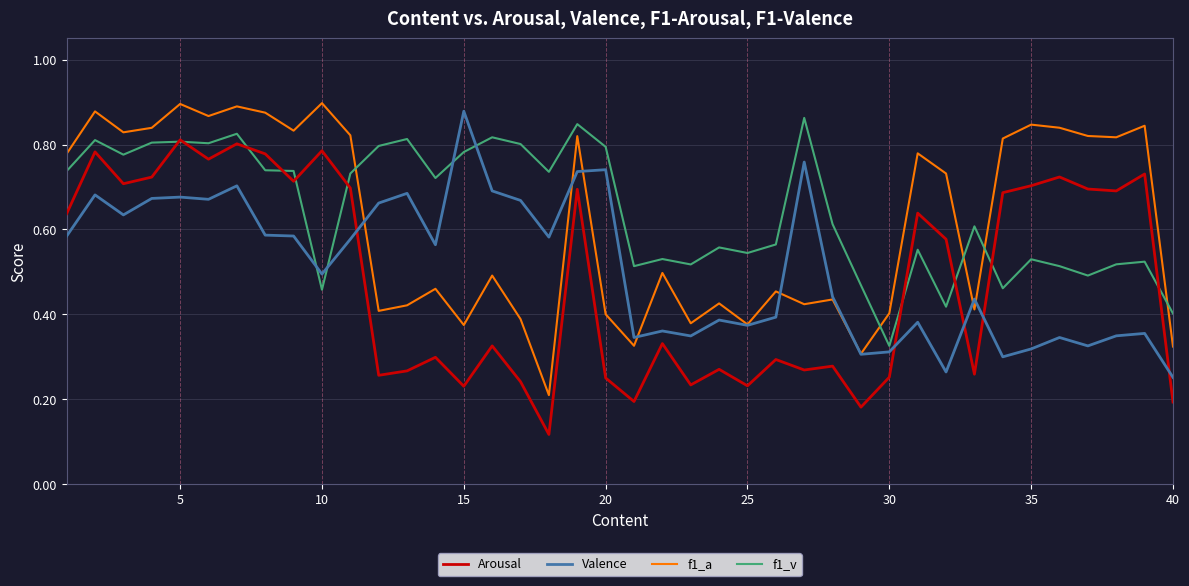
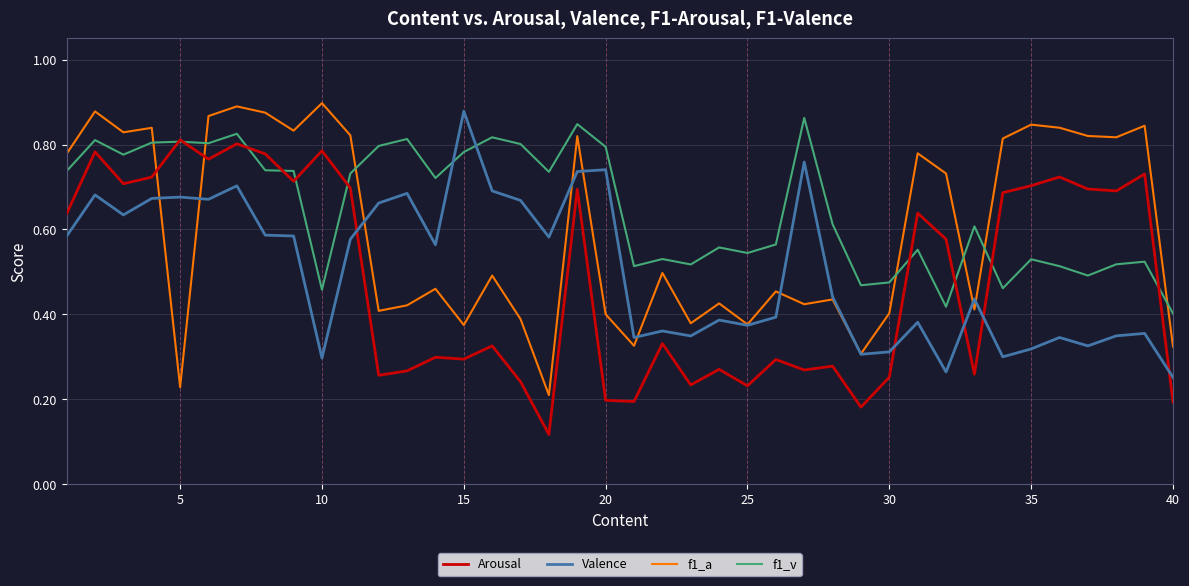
  {
    "Arousal": {
      "10": 0.79,
-     "15": 0.23,
-     "20": 0.25,
+     "15": 0.29,
+     "20": 0.20,
      "25": 0.23,
      "30": 0.25,
      "35": 0.70,
      "40": 0.19
    },
    "Valence": {
      "5": 0.68,
-     "10": 0.49,
+     "10": 0.30,
      "15": 0.88,
      "20": 0.74,
      "30": 0.31,
      "35": 0.32,
      "40": 0.25
    },
    "f1_a": {
-     "5": 0.90,
+     "5": 0.23,
      "10": 0.90,
      "15": 0.37,
      "20": 0.40,
      "30": 0.40,
      "35": 0.85,
      "40": 0.32
    },
    "f1_v": {
      "10": 0.46,
      "15": 0.78,
      "20": 0.79,
      "25": 0.54,
-     "30": 0.33,
+     "30": 0.48,
      "35": 0.53,
      "40": 0.40
    }
  }
